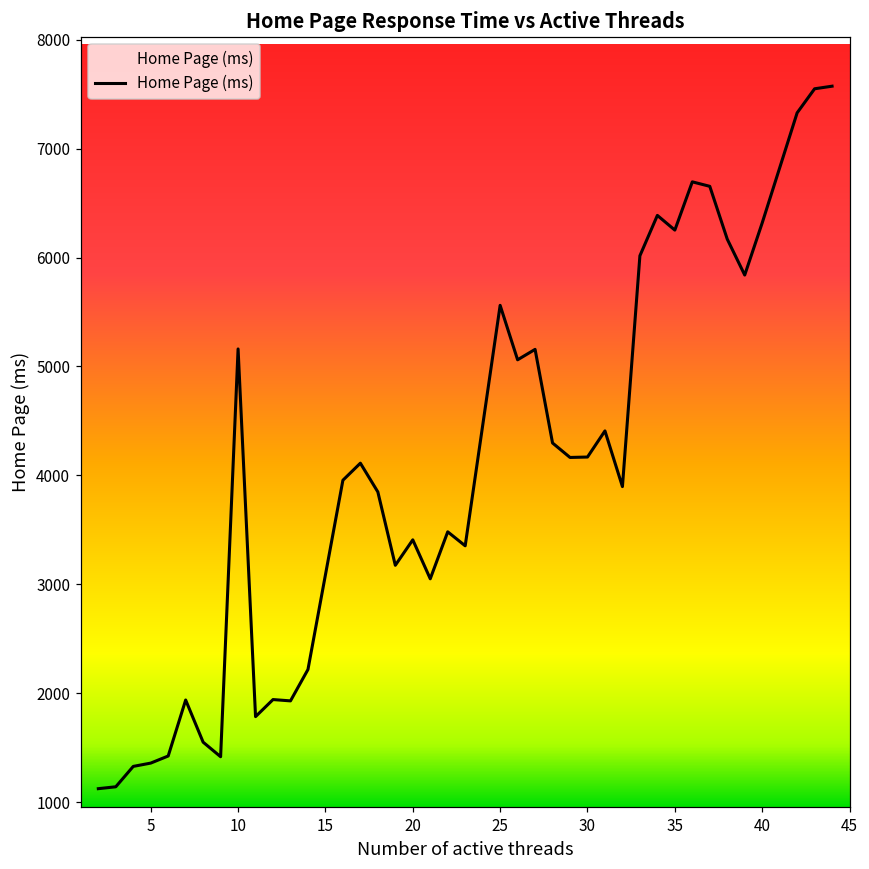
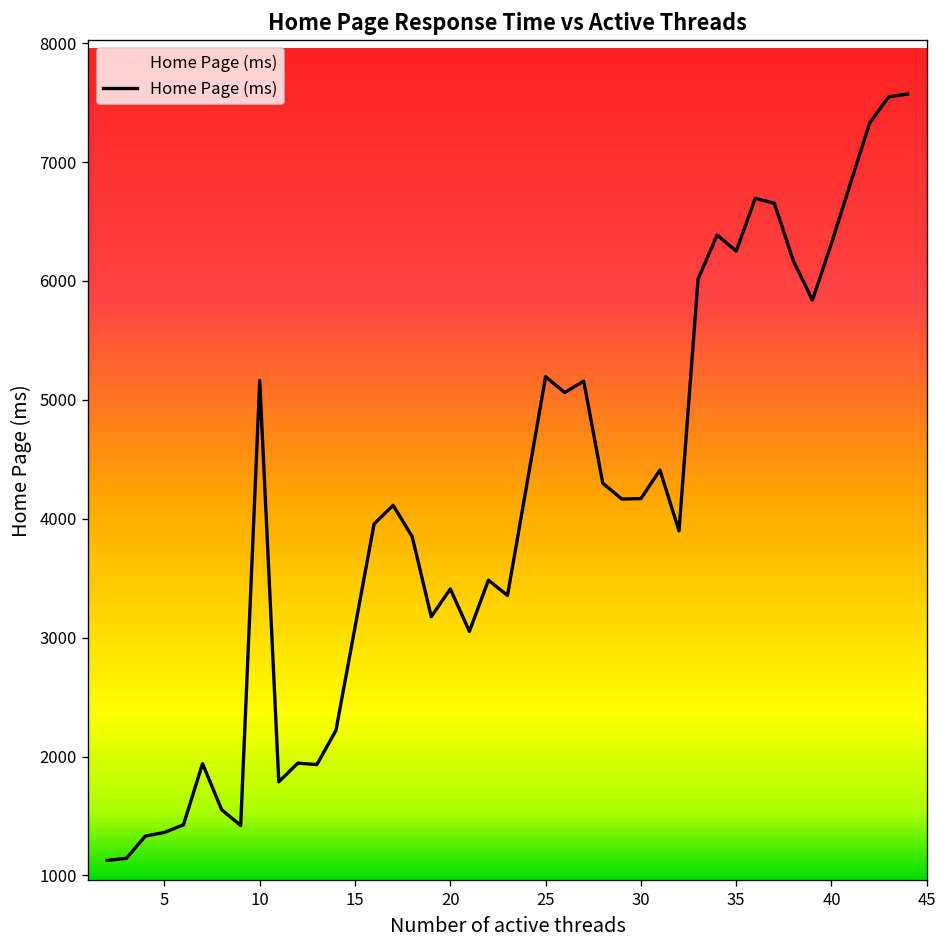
  {
    "5": 1400,
    "10": 5200,
    "20": 3400,
-   "25": 5600,
+   "25": 5200,
    "30": 4200,
    "35": 6300,
    "40": 6300
  }
